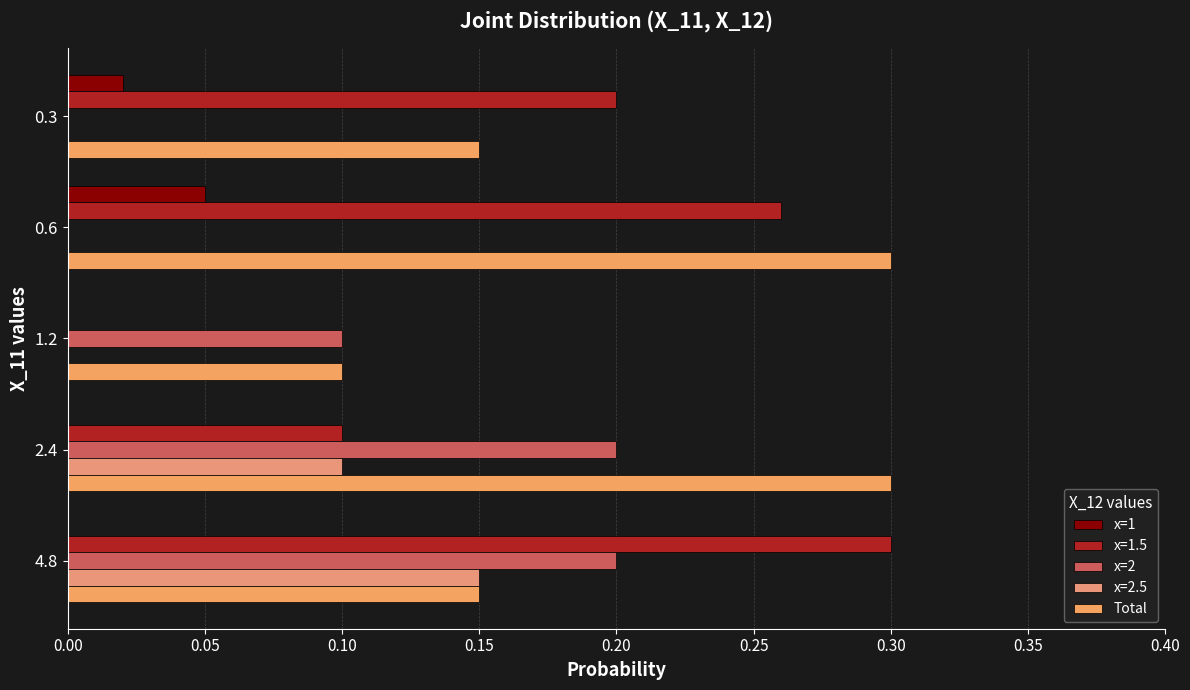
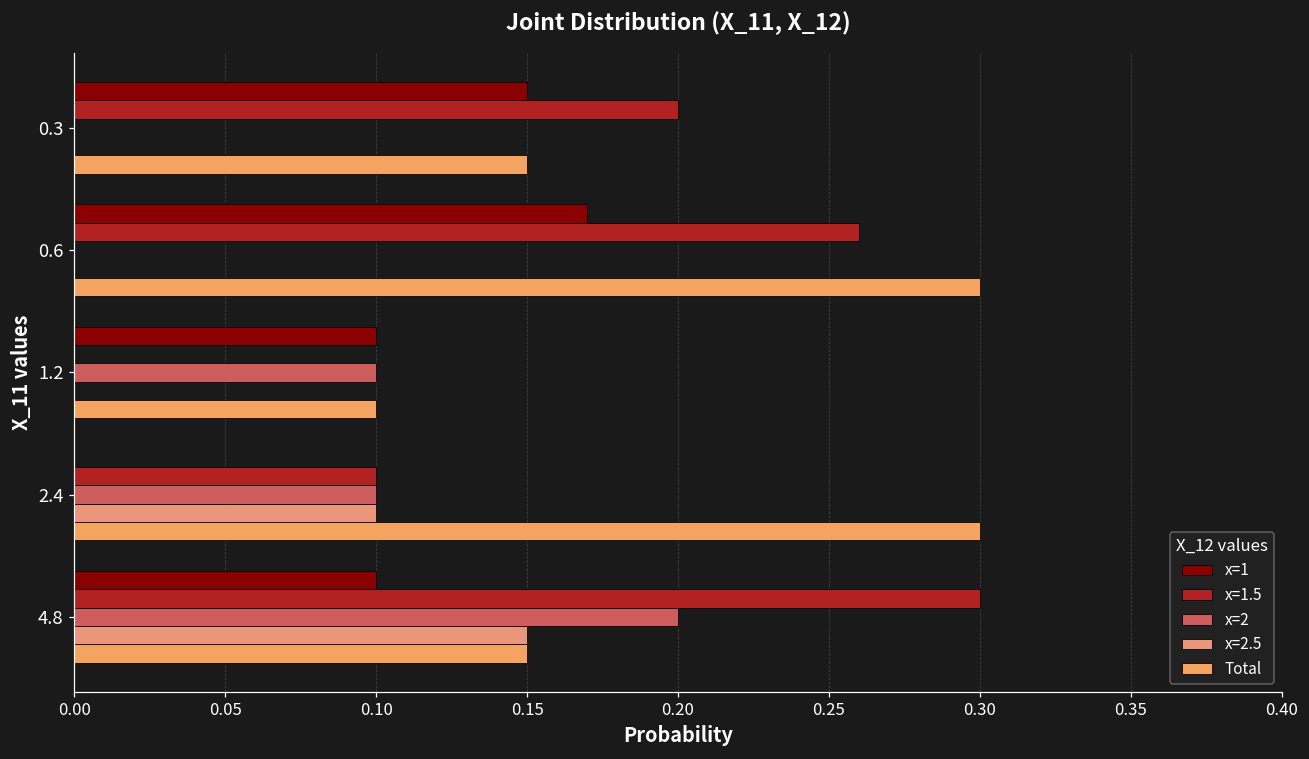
  {
    "x=1": {
-     "0.3": 0.02,
-     "0.6": 0.05,
-     "1.2": 0.0,
+     "0.3": 0.15,
+     "0.6": 0.17,
+     "1.2": 0.1,
      "2.4": 0.00,
-     "4.8": 0.0
+     "4.8": 0.1
    },
    "x=1.5": {
      "0.3": 0.20,
      "0.6": 0.26,
      "1.2": 0.00,
      "2.4": 0.10,
      "4.8": 0.30
    },
    "x=2": {
      "0.3": 0.0,
      "0.6": 0.0,
      "1.2": 0.1,
-     "2.4": 0.2,
+     "2.4": 0.1,
      "4.8": 0.2
    }
  }
